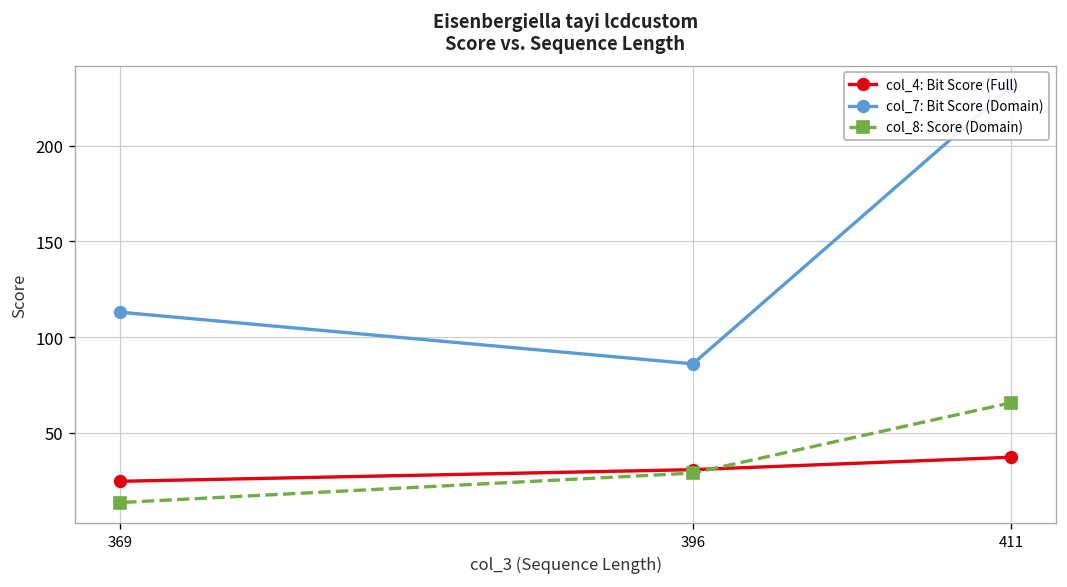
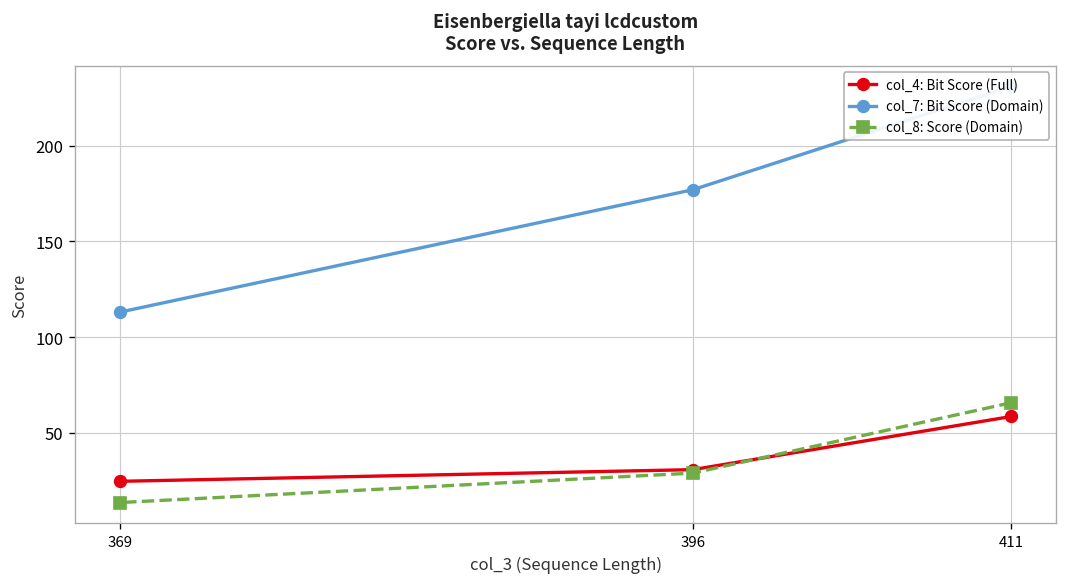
  {
    "col_4: Bit Score (Full)": {
      "369": 25,
      "396": 31,
-     "411": 37
+     "411": 59
    },
    "col_7: Bit Score (Domain)": {
      "369": 113,
-     "396": 86
+     "396": 177
    },
    "col_8: Score (Domain)": {
      "369": 14,
      "396": 29,
      "411": 66
    }
  }
